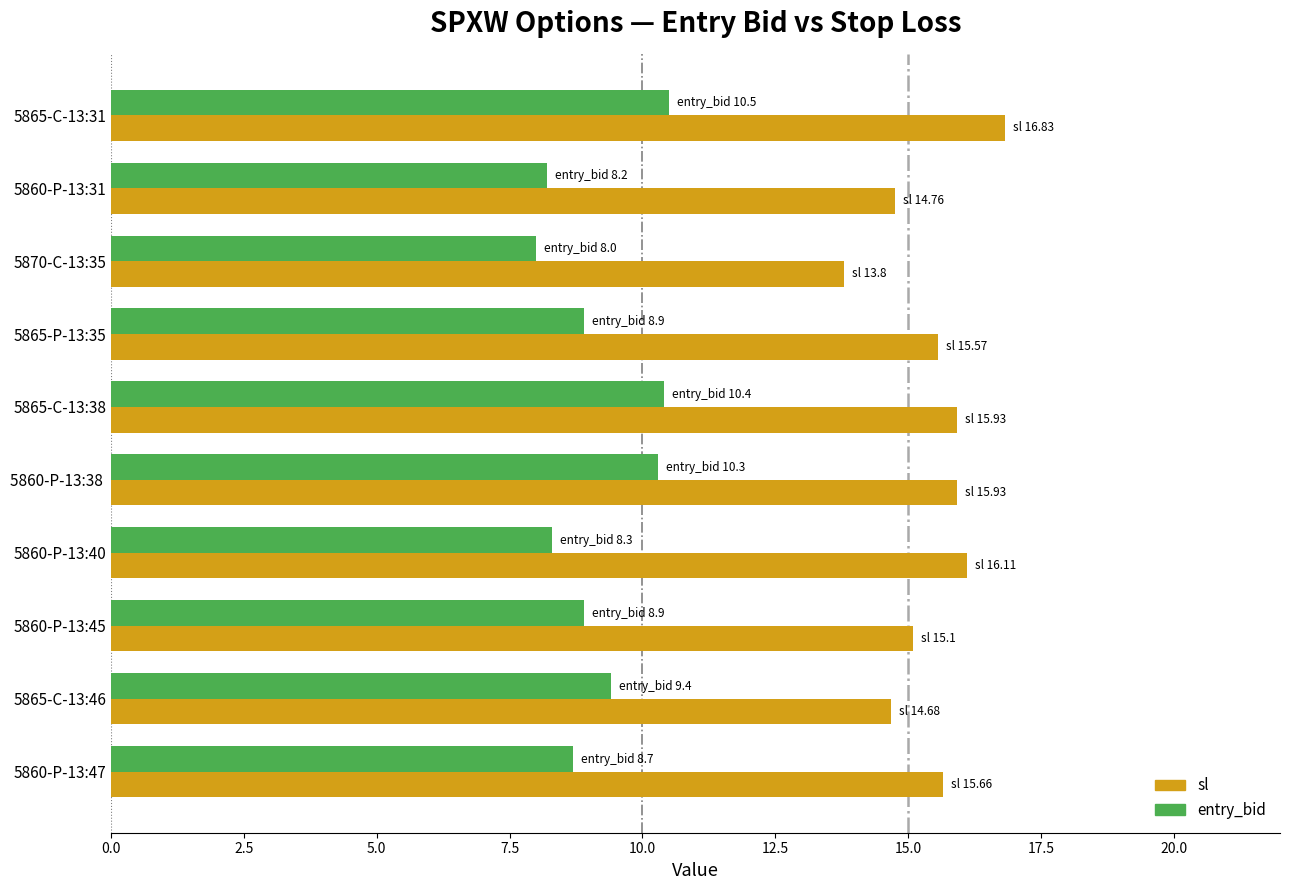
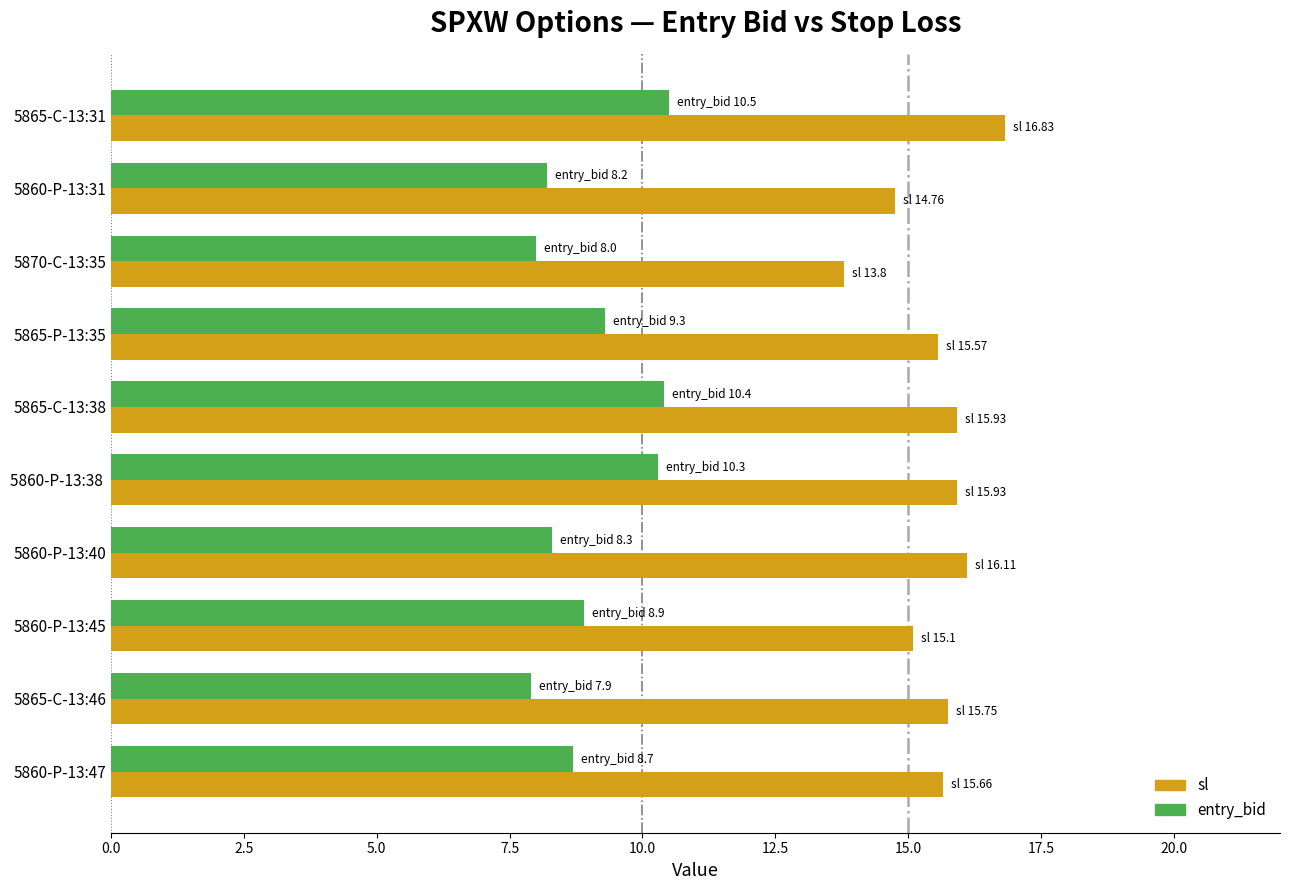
  {
    "sl": {
      "5865-C-13:31": 16.83,
      "5860-P-13:31": 14.76,
      "5870-C-13:35": 13.8,
      "5865-P-13:35": 15.57,
      "5865-C-13:38": 15.93,
      "5860-P-13:38": 15.93,
      "5860-P-13:40": 16.11,
      "5860-P-13:45": 15.1,
-     "5865-C-13:46": 14.68,
+     "5865-C-13:46": 15.75,
      "5860-P-13:47": 15.66
    },
    "entry_bid": {
      "5865-C-13:31": 10.5,
      "5860-P-13:31": 8.2,
      "5870-C-13:35": 8.0,
-     "5865-P-13:35": 8.9,
+     "5865-P-13:35": 9.3,
      "5865-C-13:38": 10.4,
      "5860-P-13:38": 10.3,
      "5860-P-13:40": 8.3,
      "5860-P-13:45": 8.9,
-     "5865-C-13:46": 9.4,
+     "5865-C-13:46": 7.9,
      "5860-P-13:47": 8.7
    }
  }
